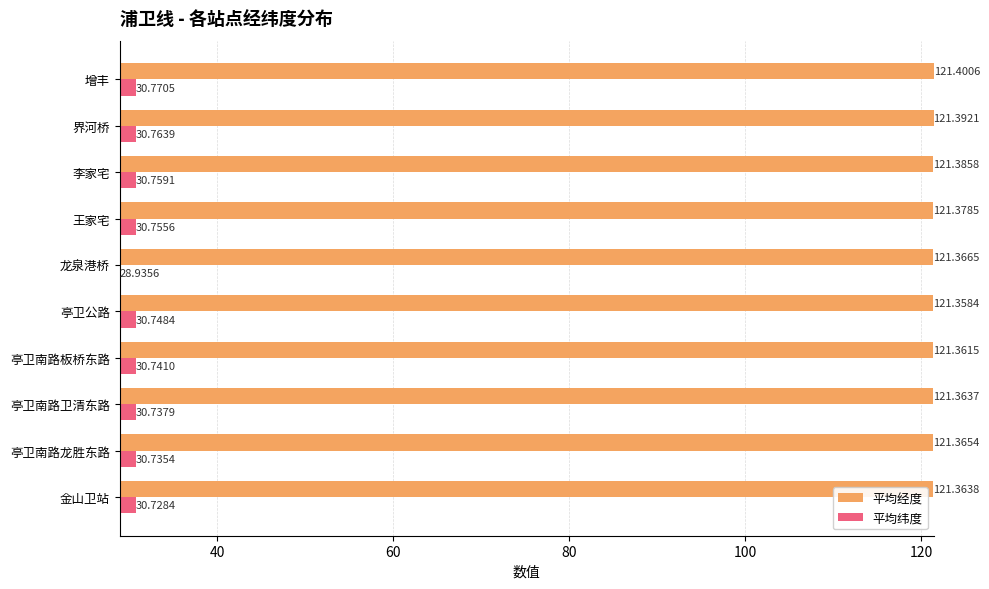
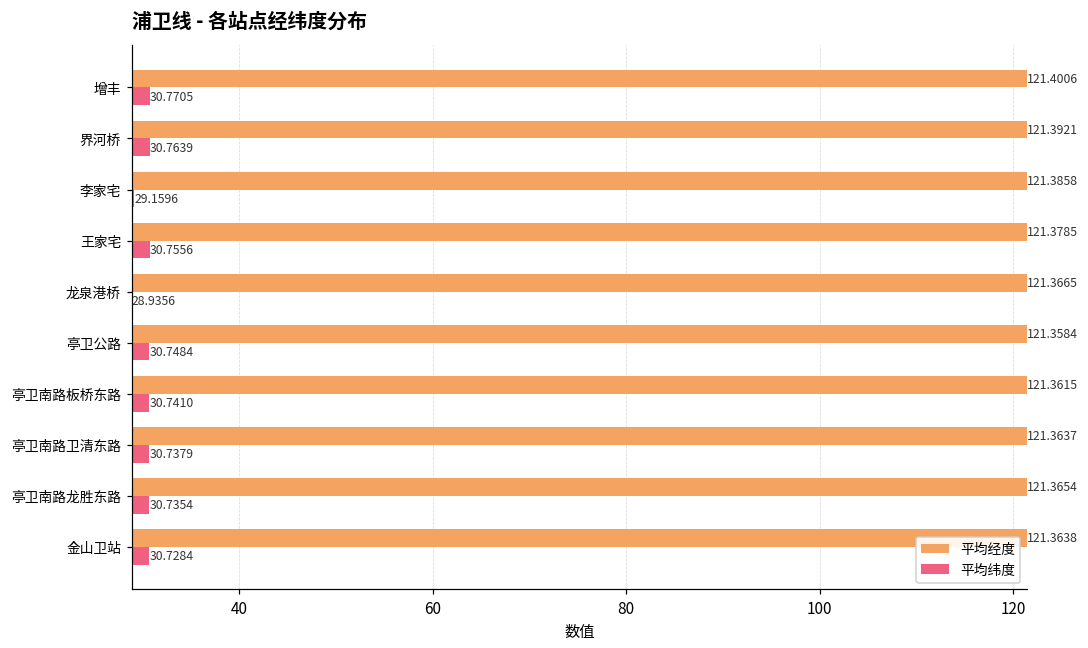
  {
    "平均经度": {
      "增丰": 121.4006,
      "界河桥": 121.3921,
      "李家宅": 121.3858,
      "王家宅": 121.3785,
      "龙泉港桥": 121.3665,
      "亭卫公路": 121.3584,
      "亭卫南路板桥东路": 121.3615,
      "亭卫南路卫清东路": 121.3637,
      "亭卫南路龙胜东路": 121.3654,
      "金山卫站": 121.3638
    },
    "平均纬度": {
      "增丰": 30.7705,
      "界河桥": 30.7639,
-     "李家宅": 30.7591,
+     "李家宅": 29.1596,
      "王家宅": 30.7556,
      "龙泉港桥": 28.9356,
      "亭卫公路": 30.7484,
      "亭卫南路板桥东路": 30.7410,
      "亭卫南路卫清东路": 30.7379,
      "亭卫南路龙胜东路": 30.7354,
      "金山卫站": 30.7284
    }
  }
